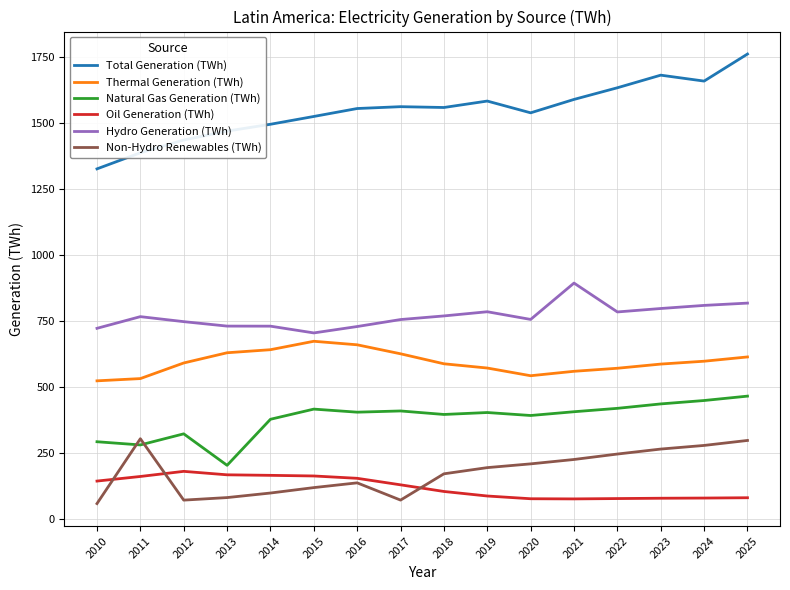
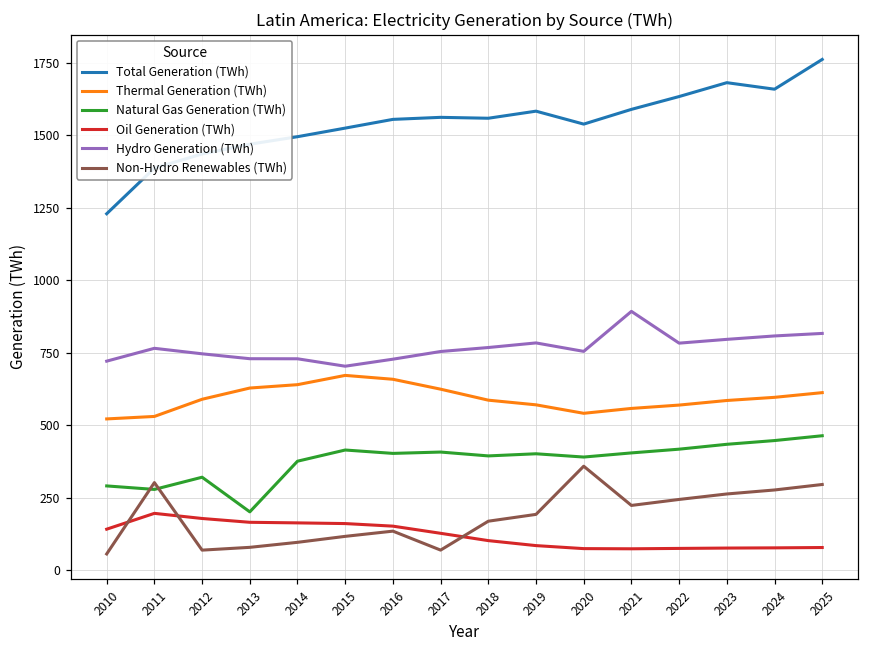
  {
    "Total Generation (TWh)": {
-     "2010": 1330,
+     "2010": 1230,
      "2014": 1490,
      "2015": 1520,
      "2016": 1550,
      "2017": 1560,
      "2018": 1560,
      "2019": 1580,
      "2020": 1540,
      "2021": 1590,
      "2022": 1630,
      "2023": 1680,
      "2024": 1660,
      "2025": 1760
    },
    "Thermal Generation (TWh)": {
      "2010": 520,
      "2011": 530,
      "2012": 590,
      "2013": 630,
      "2014": 640,
      "2015": 670,
      "2016": 660,
      "2017": 620,
      "2018": 590,
      "2019": 570,
      "2020": 540,
      "2021": 560,
      "2022": 570,
      "2023": 590,
      "2024": 600,
      "2025": 610
    },
    "Natural Gas Generation (TWh)": {
      "2010": 290,
      "2011": 280,
      "2012": 320,
      "2013": 200,
      "2014": 380,
      "2015": 410,
      "2016": 400,
      "2017": 410,
      "2018": 390,
      "2019": 400,
      "2020": 390,
      "2021": 400,
      "2022": 420,
      "2023": 430,
      "2024": 450,
      "2025": 460
    },
    "Oil Generation (TWh)": {
      "2010": 140,
-     "2011": 160,
+     "2011": 200,
      "2012": 180,
      "2013": 170,
      "2014": 160,
      "2015": 160,
      "2016": 150,
      "2017": 130,
      "2018": 100,
      "2019": 90,
      "2020": 70,
      "2021": 70,
      "2022": 80,
      "2023": 80,
      "2024": 80,
      "2025": 80
    },
    "Hydro Generation (TWh)": {
      "2010": 720,
      "2011": 770,
      "2012": 750,
      "2013": 730,
      "2014": 730,
      "2015": 700,
      "2016": 730,
      "2017": 750,
      "2018": 770,
      "2019": 780,
      "2020": 750,
      "2021": 890,
      "2022": 780,
      "2023": 800,
      "2024": 810,
      "2025": 820
    },
    "Non-Hydro Renewables (TWh)": {
      "2010": 60,
      "2011": 300,
      "2012": 70,
      "2013": 80,
      "2014": 100,
      "2015": 120,
      "2016": 140,
      "2017": 70,
      "2018": 170,
      "2019": 190,
-     "2020": 210,
+     "2020": 360,
      "2021": 220,
      "2022": 240,
      "2023": 260,
      "2024": 280,
      "2025": 300
    }
  }
